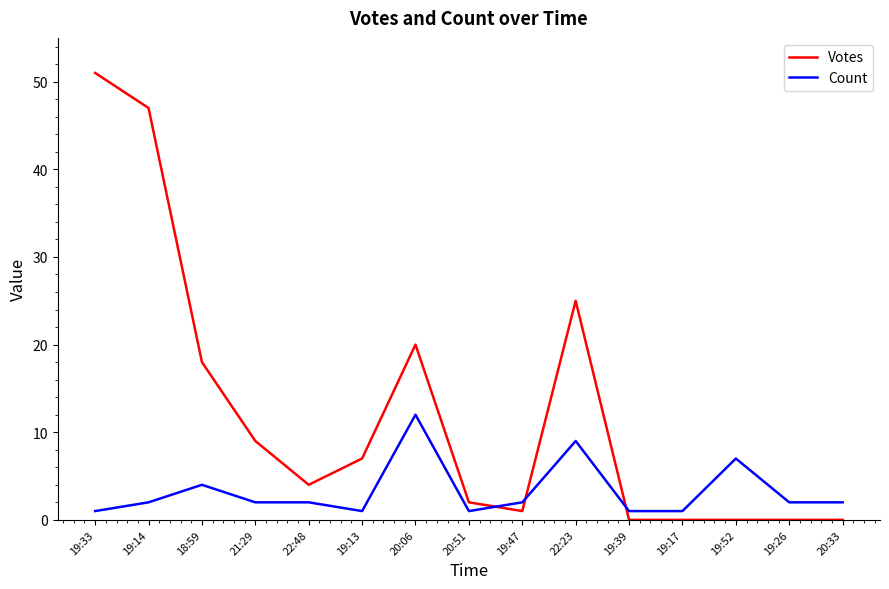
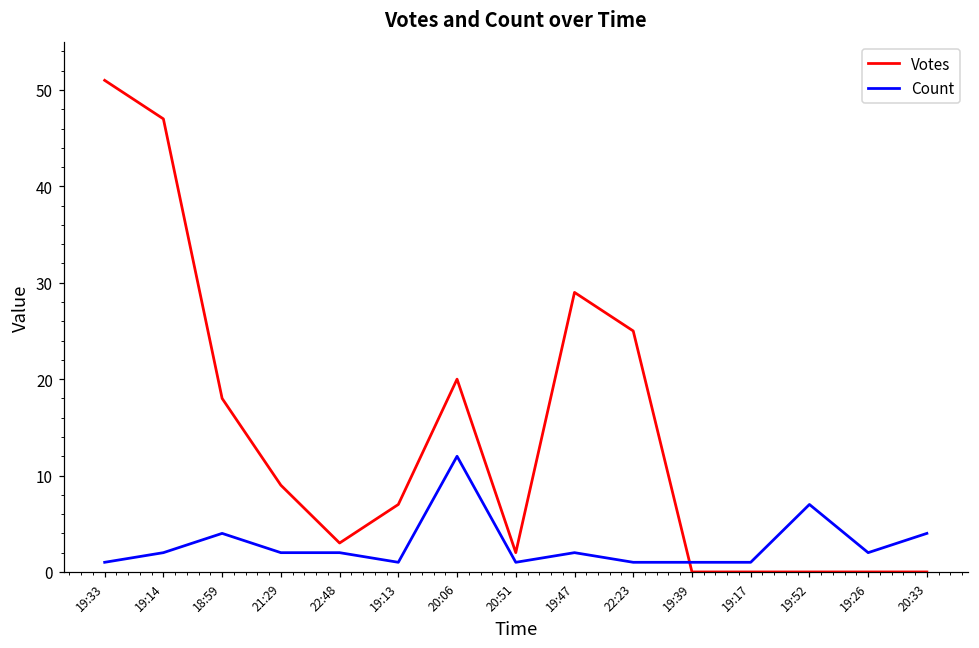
  {
    "Votes": {
      "19:33": 51,
      "19:14": 47,
      "18:59": 18,
      "21:29": 9,
-     "22:48": 4,
+     "22:48": 3,
      "19:13": 7,
      "20:06": 20,
      "20:51": 2,
-     "19:47": 1,
+     "19:47": 29,
      "22:23": 25,
      "19:39": 0,
      "19:17": 0,
      "19:52": 0,
      "19:26": 0,
      "20:33": 0
    },
    "Count": {
      "19:33": 1,
      "19:14": 2,
      "18:59": 4,
      "21:29": 2,
      "22:48": 2,
      "19:13": 1,
      "20:06": 12,
      "20:51": 1,
      "19:47": 2,
-     "22:23": 9,
+     "22:23": 1,
      "19:39": 1,
      "19:17": 1,
      "19:52": 7,
      "19:26": 2,
-     "20:33": 2
+     "20:33": 4
    }
  }
